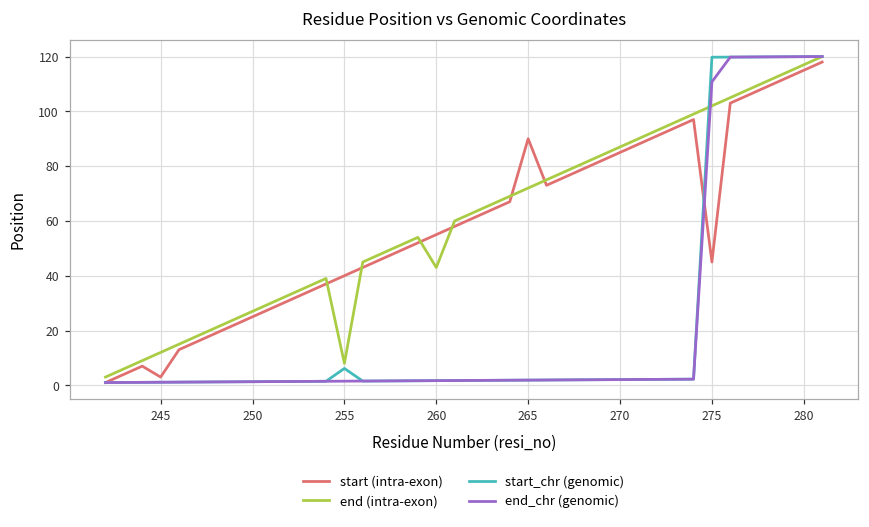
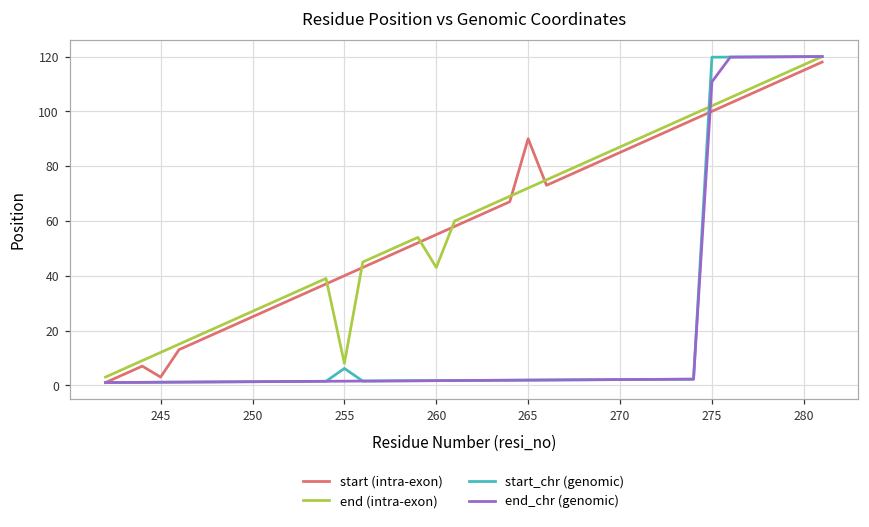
  {
    "start (intra-exon)": {
      "245": 3,
      "250": 25,
      "255": 40,
      "260": 55,
      "265": 90,
      "270": 85,
-     "275": 45,
+     "275": 100,
      "280": 115
    },
    "end (intra-exon)": {
      "245": 12,
      "250": 27,
      "255": 8,
      "260": 43,
      "265": 72,
      "270": 87,
      "275": 102,
      "280": 117
    },
    "start_chr (genomic)": {
      "255": 6,
      "275": 120
    },
    "end_chr (genomic)": {
      "255": 2,
      "275": 111
    }
  }
